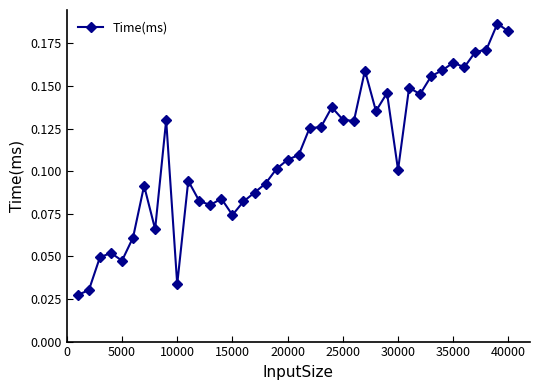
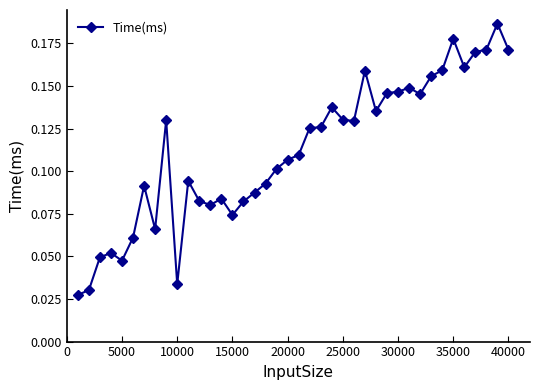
  {
    "5000": 0.047,
    "10000": 0.034,
    "15000": 0.074,
    "20000": 0.107,
    "25000": 0.130,
-   "30000": 0.101,
-   "35000": 0.164,
-   "40000": 0.182
+   "30000": 0.147,
+   "35000": 0.178,
+   "40000": 0.171
  }
